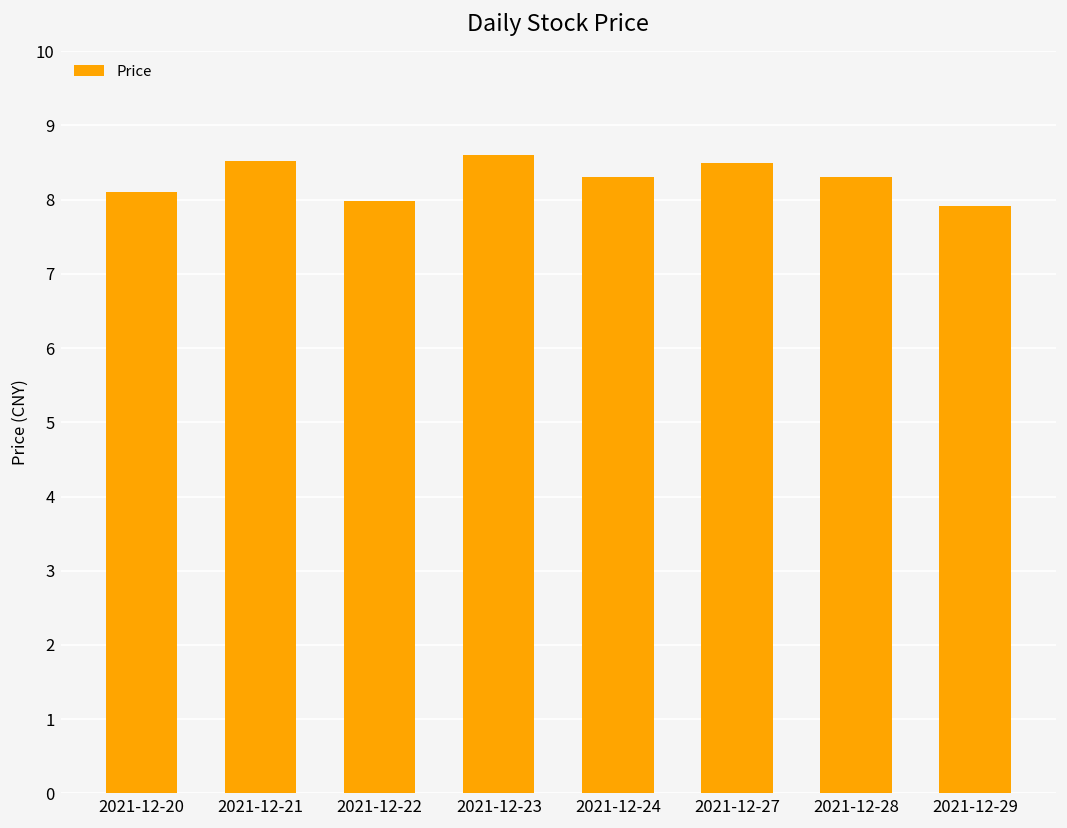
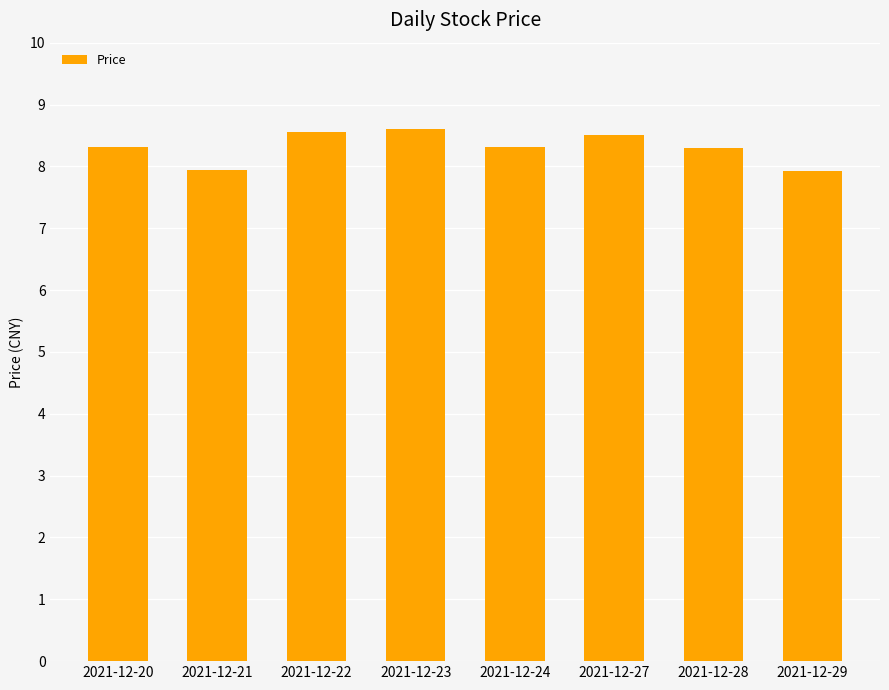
  {
-   "2021-12-20": 8.1,
-   "2021-12-21": 8.5,
-   "2021-12-22": 8.0,
+   "2021-12-20": 8.3,
+   "2021-12-21": 7.9,
+   "2021-12-22": 8.6,
    "2021-12-23": 8.6,
    "2021-12-24": 8.3,
    "2021-12-27": 8.5,
    "2021-12-28": 8.3,
    "2021-12-29": 7.9
  }
